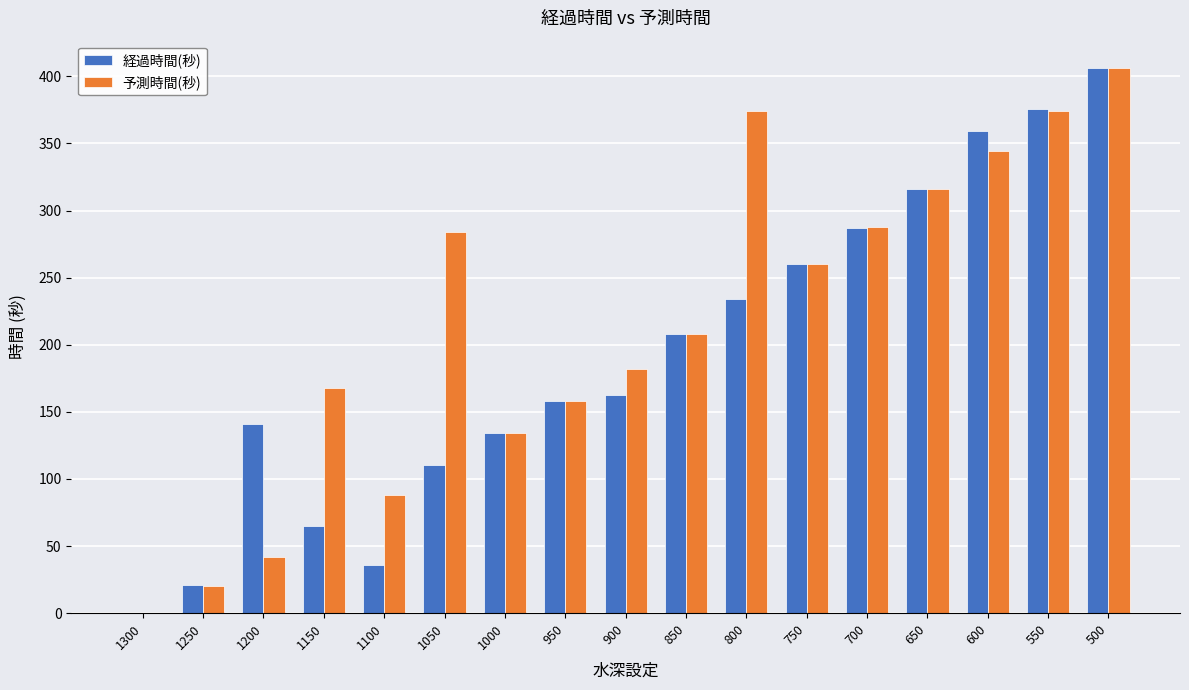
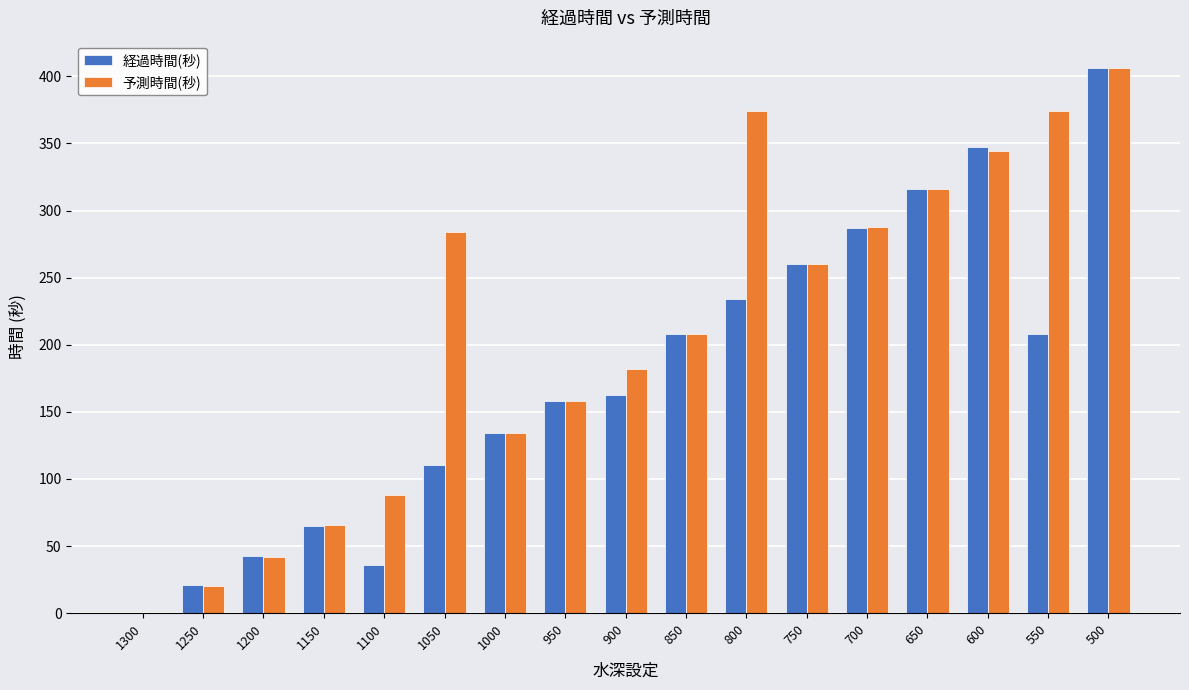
  {
    "経過時間(秒)": {
      "1300": 0,
      "1250": 21,
-     "1200": 141,
+     "1200": 43,
      "1150": 65,
      "1100": 36,
      "1050": 111,
      "1000": 134,
      "950": 158,
      "900": 163,
      "850": 208,
      "800": 234,
      "750": 260,
      "700": 287,
      "650": 316,
-     "600": 359,
-     "550": 375,
+     "600": 347,
+     "550": 208,
      "500": 406
    },
    "予測時間(秒)": {
      "1300": 0,
      "1250": 20,
      "1200": 42,
-     "1150": 168,
+     "1150": 66,
      "1100": 88,
      "1050": 284,
      "1000": 134,
      "950": 158,
      "900": 182,
      "850": 208,
      "800": 374,
      "750": 260,
      "700": 288,
      "650": 316,
      "600": 344,
      "550": 374,
      "500": 406
    }
  }
